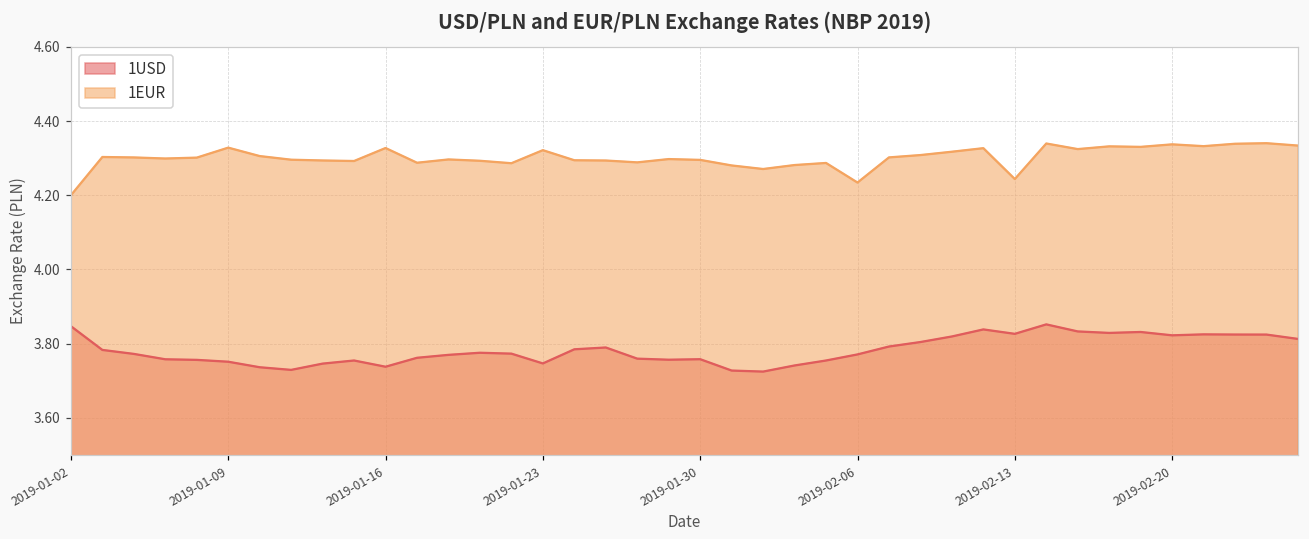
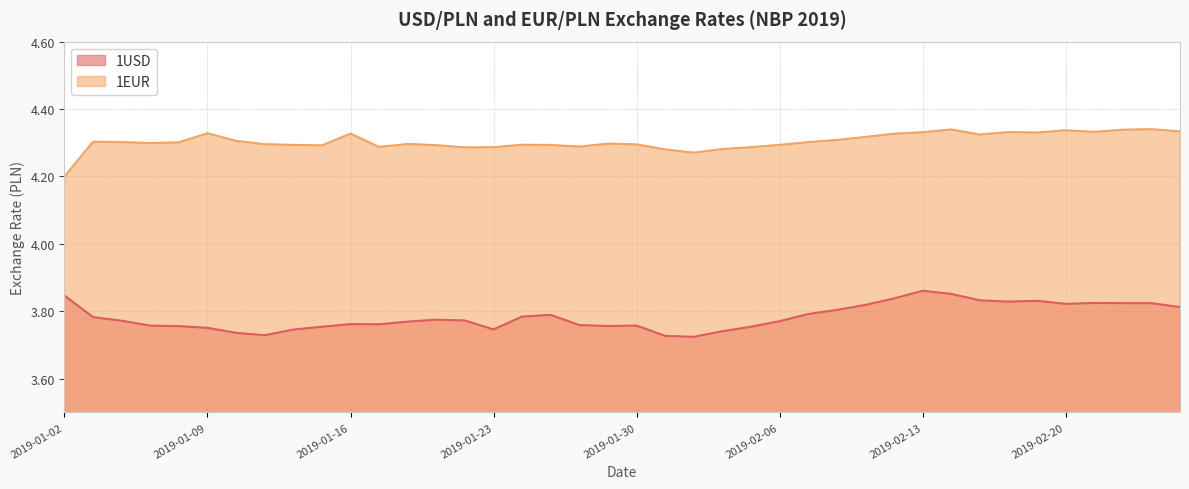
  {
    "1USD": {
      "2019-01-02": 3.85,
      "2019-01-09": 3.75,
-     "2019-01-16": 3.74,
+     "2019-01-16": 3.76,
      "2019-01-23": 3.75,
      "2019-01-30": 3.76,
      "2019-02-06": 3.77,
-     "2019-02-13": 3.83,
+     "2019-02-13": 3.86,
      "2019-02-20": 3.82
    },
    "1EUR": {
      "2019-01-02": 4.20,
      "2019-01-09": 4.33,
      "2019-01-16": 4.33,
-     "2019-01-23": 4.32,
+     "2019-01-23": 4.29,
      "2019-01-30": 4.30,
-     "2019-02-06": 4.23,
-     "2019-02-13": 4.24,
+     "2019-02-06": 4.29,
+     "2019-02-13": 4.33,
      "2019-02-20": 4.34
    }
  }
